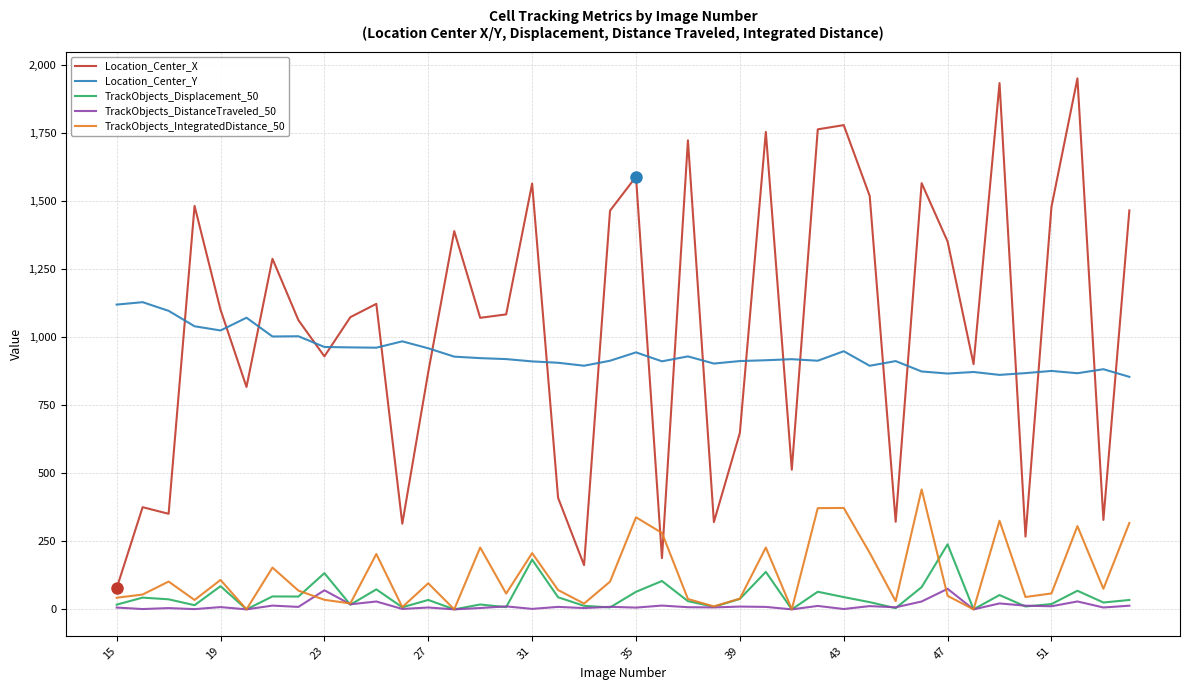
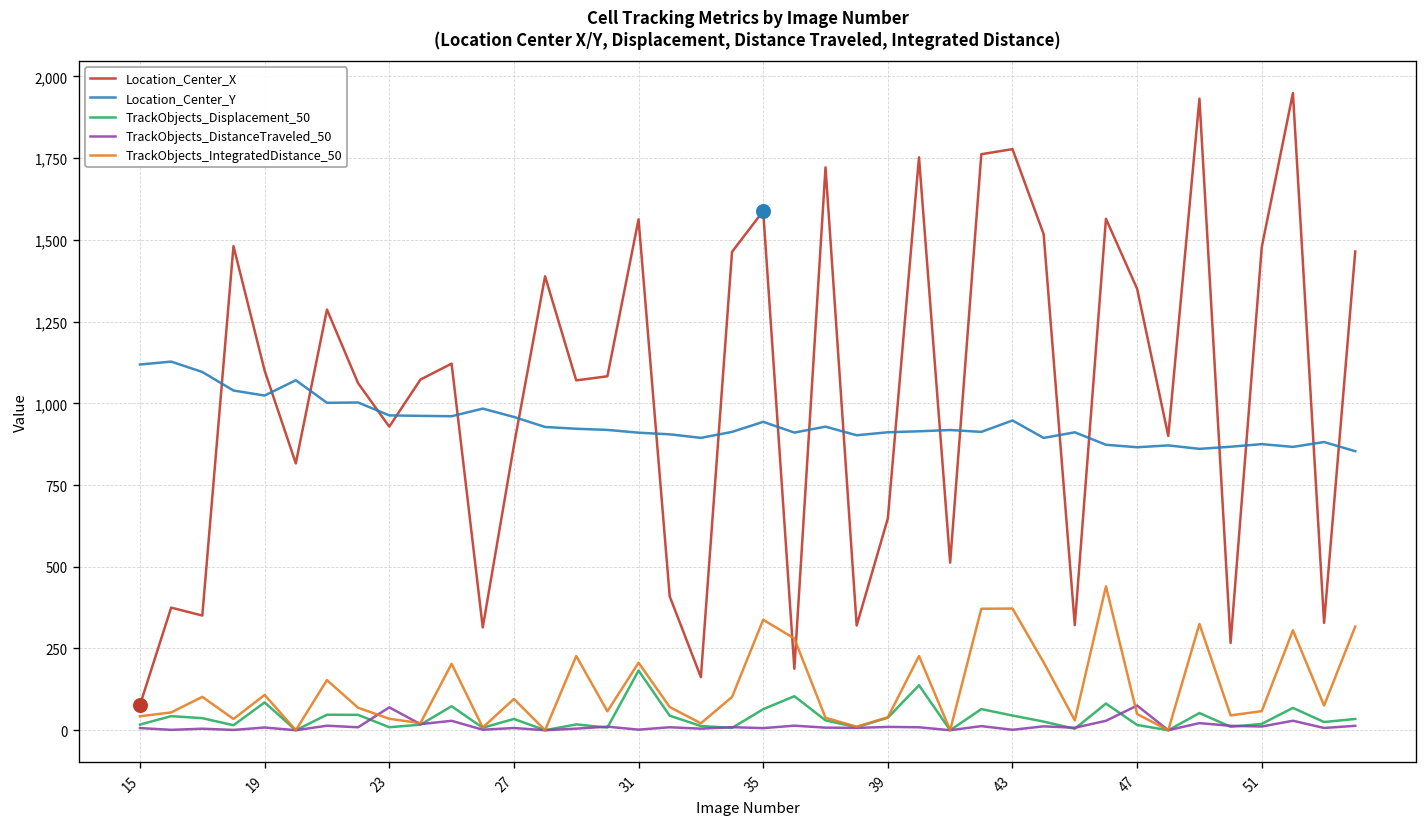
  {
    "TrackObjects_Displacement_50": {
      "15": 20,
      "19": 90,
-     "23": 130,
+     "23": 10,
      "27": 30,
      "31": 180,
      "35": 60,
      "43": 40,
-     "47": 240
+     "47": 20
    },
    "TrackObjects_DistanceTraveled_50": {
      "15": 10,
      "19": 10,
      "23": 70,
      "27": 10,
      "31": 0,
      "35": 10,
      "39": 10,
      "43": 0,
      "47": 80
    },
    "TrackObjects_IntegratedDistance_50": {
      "15": 40,
      "19": 110,
      "23": 40,
      "27": 100,
      "31": 210,
      "35": 340,
      "43": 370,
      "47": 50,
      "51": 60
    }
  }
